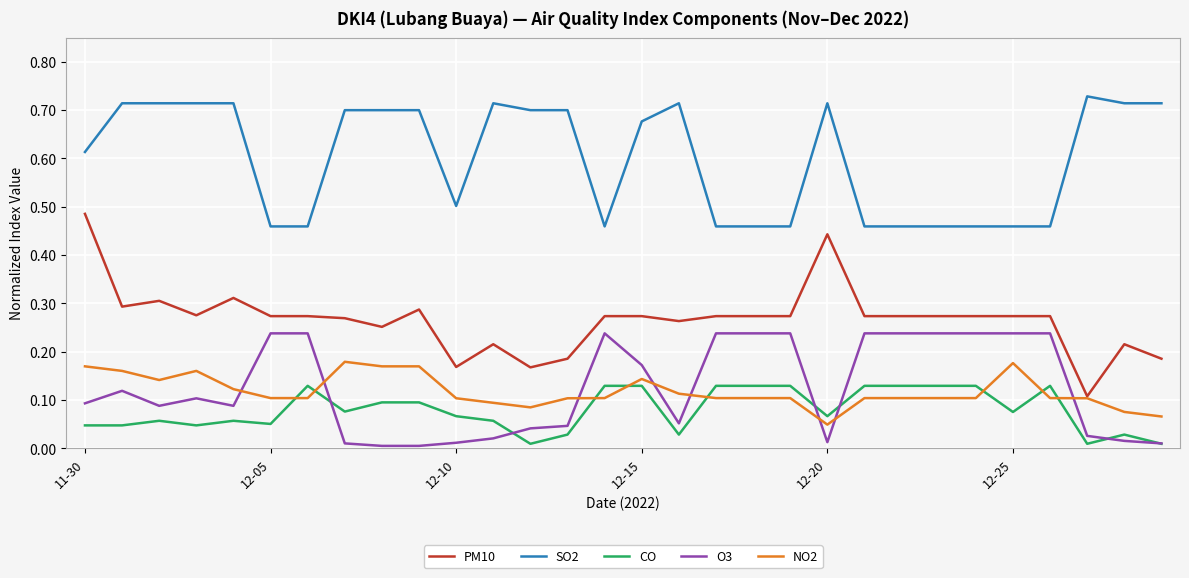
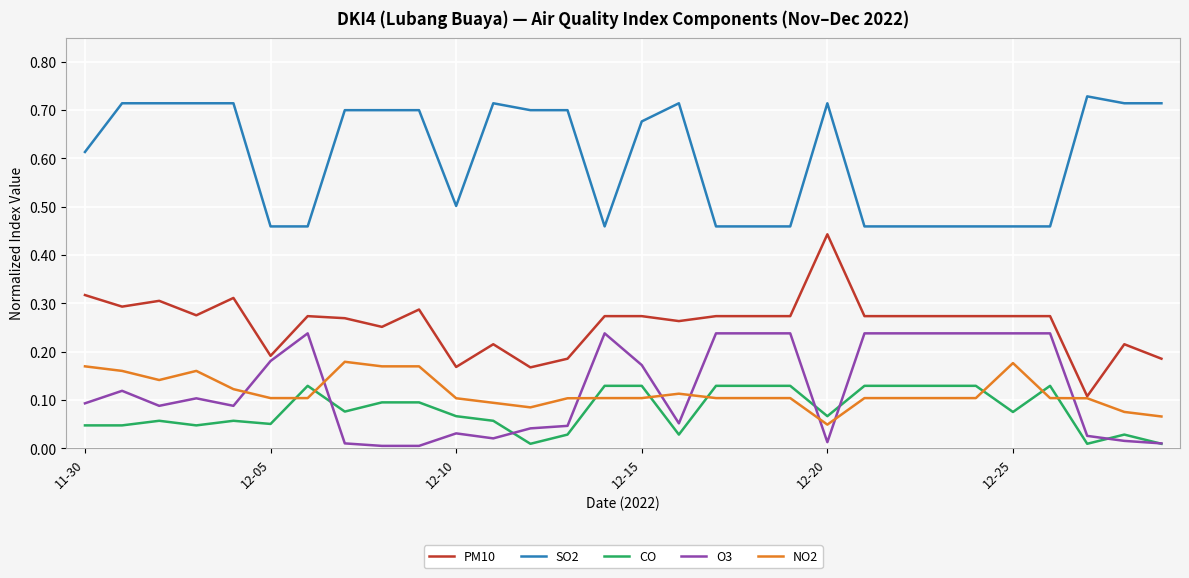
  {
    "PM10": {
-     "11-30": 0.49,
-     "12-05": 0.27,
+     "11-30": 0.32,
+     "12-05": 0.19,
      "12-10": 0.17,
      "12-15": 0.27,
      "12-20": 0.44,
      "12-25": 0.27
    },
    "SO2": {
      "11-30": 0.61,
      "12-05": 0.46,
      "12-10": 0.50,
      "12-15": 0.68,
      "12-20": 0.71,
      "12-25": 0.46
    },
    "CO": {
      "11-30": 0.05,
      "12-05": 0.05,
      "12-10": 0.07,
      "12-15": 0.13,
      "12-20": 0.07,
      "12-25": 0.08
    },
    "O3": {
      "11-30": 0.09,
-     "12-05": 0.24,
-     "12-10": 0.01,
+     "12-05": 0.18,
+     "12-10": 0.03,
      "12-15": 0.17,
      "12-20": 0.01,
      "12-25": 0.24
    },
    "NO2": {
      "11-30": 0.17,
      "12-05": 0.10,
      "12-10": 0.10,
-     "12-15": 0.14,
+     "12-15": 0.10,
      "12-20": 0.05,
      "12-25": 0.18
    }
  }
